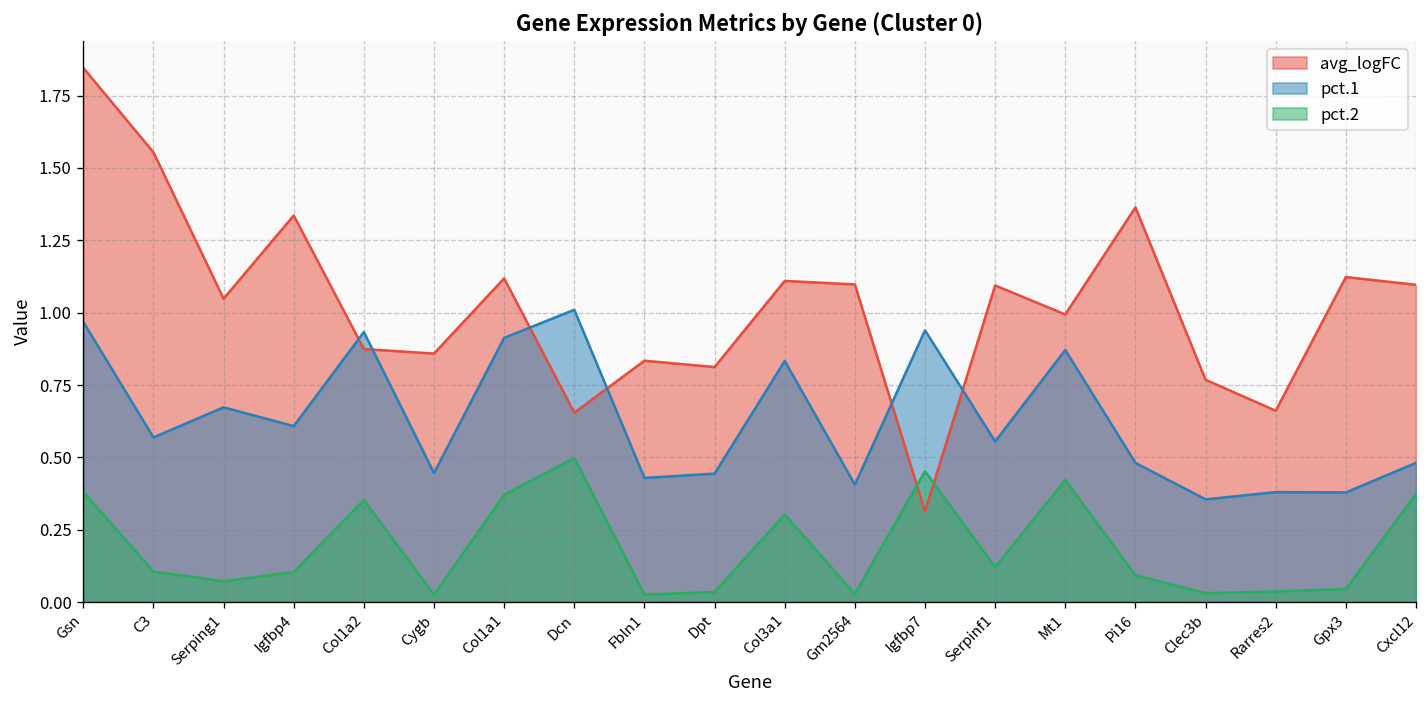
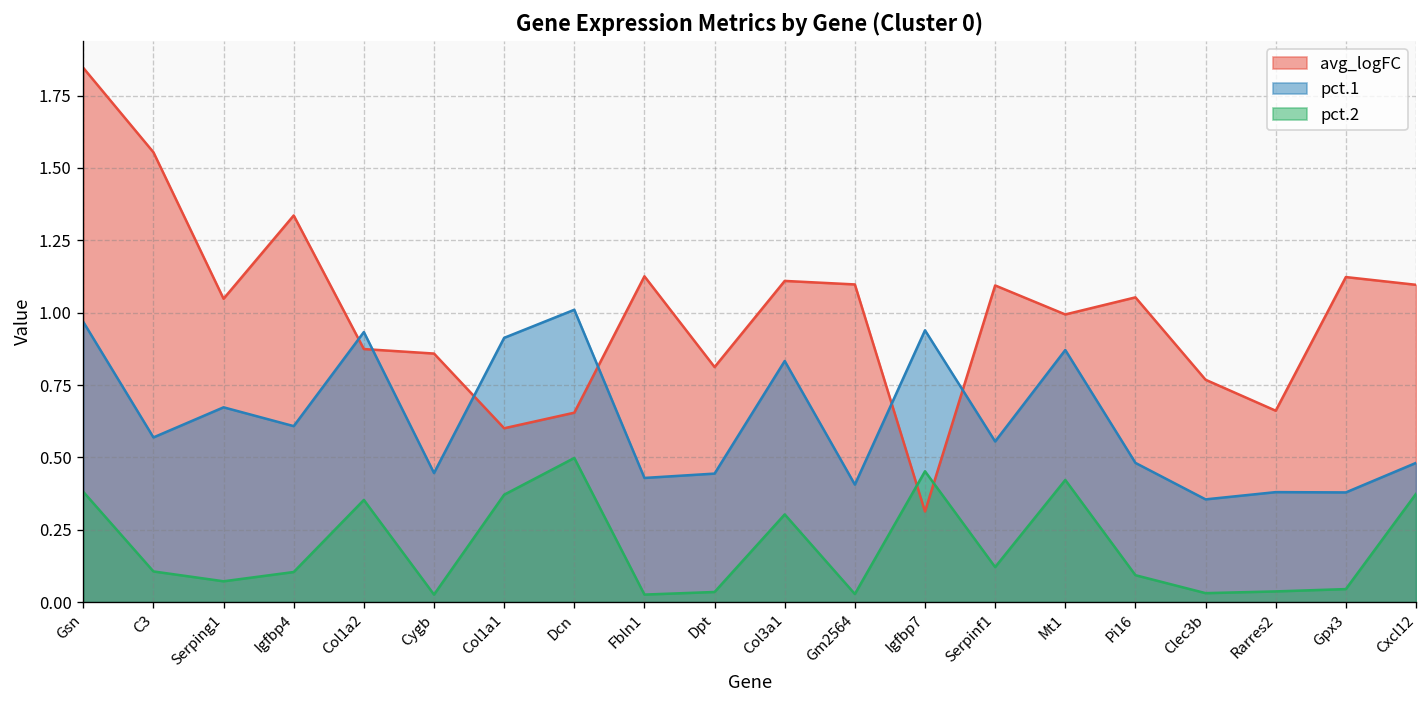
  {
    "avg_logFC": {
      "Gsn": 1.85,
      "C3": 1.55,
      "Serping1": 1.05,
      "Igfbp4": 1.34,
      "Col1a2": 0.87,
      "Cygb": 0.86,
-     "Col1a1": 1.12,
+     "Col1a1": 0.60,
      "Dcn": 0.65,
-     "Fbln1": 0.83,
+     "Fbln1": 1.13,
      "Dpt": 0.81,
      "Col3a1": 1.11,
      "Gm2564": 1.10,
      "Igfbp7": 0.31,
      "Serpinf1": 1.09,
      "Mt1": 0.99,
-     "Pi16": 1.36,
+     "Pi16": 1.05,
      "Clec3b": 0.77,
      "Rarres2": 0.66,
      "Gpx3": 1.12,
      "Cxcl12": 1.10
    },
    "pct.1": {
      "Gsn": 0.97,
      "C3": 0.57,
      "Serping1": 0.67,
      "Igfbp4": 0.61,
      "Col1a2": 0.93,
      "Cygb": 0.45,
      "Col1a1": 0.91,
      "Dcn": 1.01,
      "Fbln1": 0.43,
      "Dpt": 0.44,
      "Col3a1": 0.83,
      "Gm2564": 0.41,
      "Igfbp7": 0.94,
      "Serpinf1": 0.56,
      "Mt1": 0.87,
      "Pi16": 0.48,
      "Clec3b": 0.36,
      "Rarres2": 0.38,
      "Gpx3": 0.38,
      "Cxcl12": 0.48
    },
    "pct.2": {
      "Gsn": 0.38,
      "C3": 0.11,
      "Serping1": 0.07,
      "Igfbp4": 0.10,
      "Col1a2": 0.35,
      "Cygb": 0.03,
      "Col1a1": 0.37,
      "Dcn": 0.50,
      "Fbln1": 0.03,
      "Dpt": 0.04,
      "Col3a1": 0.30,
      "Gm2564": 0.03,
      "Igfbp7": 0.45,
      "Serpinf1": 0.12,
      "Mt1": 0.42,
      "Pi16": 0.09,
      "Clec3b": 0.03,
      "Rarres2": 0.04,
      "Gpx3": 0.05,
      "Cxcl12": 0.37
    }
  }
